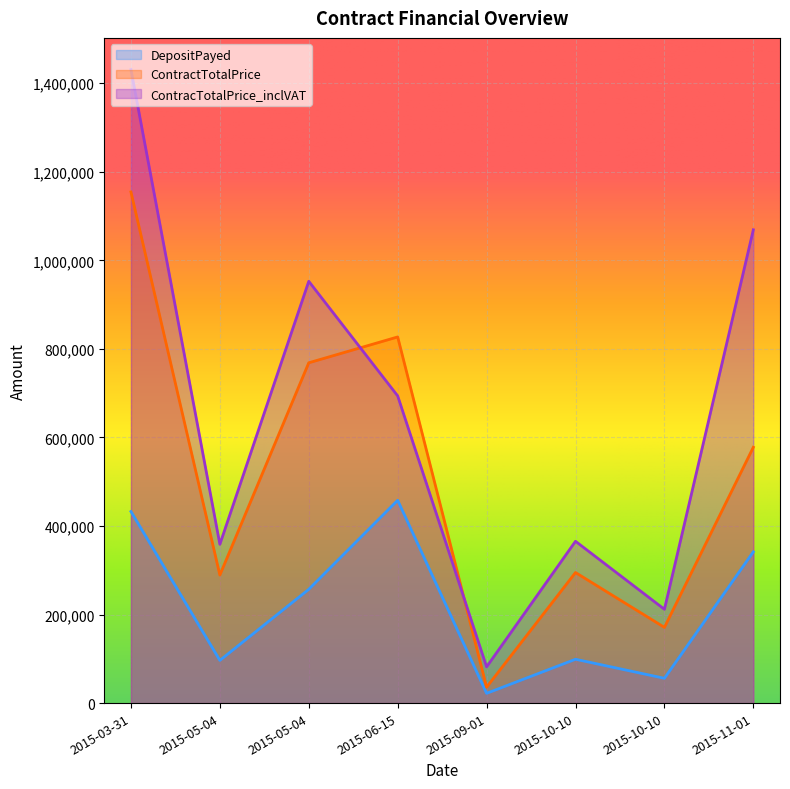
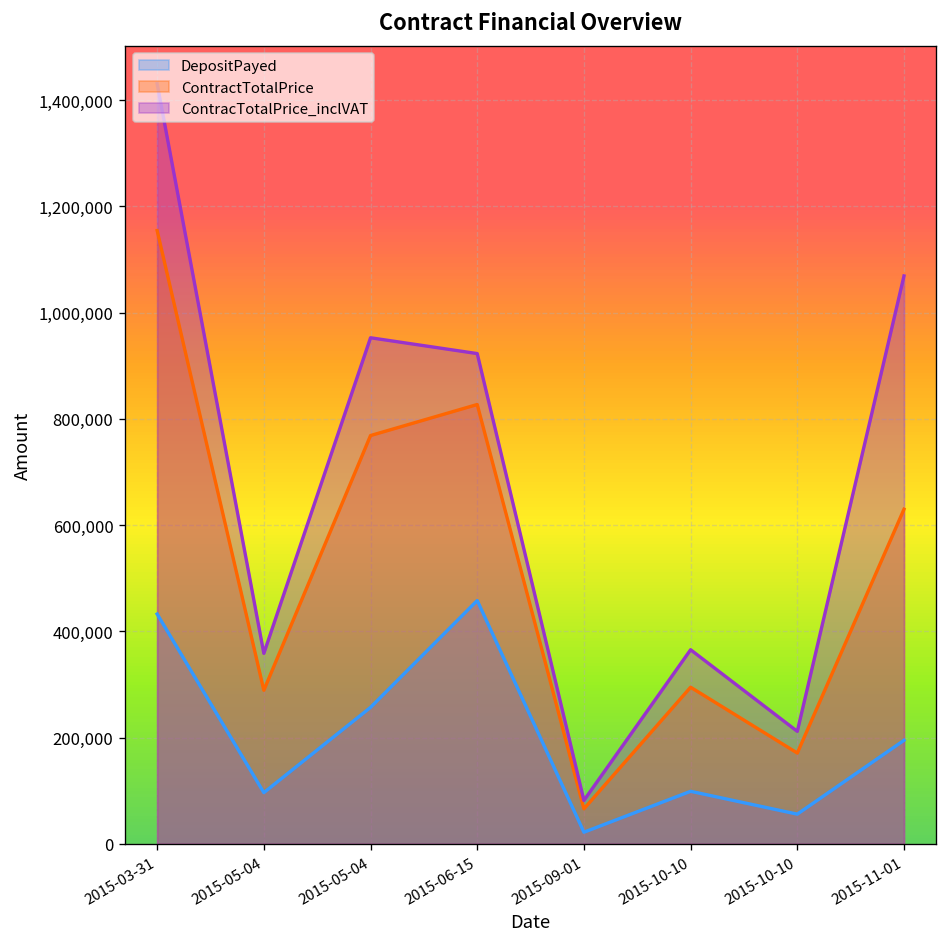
  {
    "DepositPayed": {
      "2015-03-31": "430,000",
      "2015-06-15": "460,000",
      "2015-09-01": "20,000",
-     "2015-11-01": "340,000"
+     "2015-11-01": "200,000"
    },
    "ContractTotalPrice": {
      "2015-03-31": "1,150,000",
      "2015-06-15": "830,000",
-     "2015-09-01": "40,000",
-     "2015-11-01": "580,000"
+     "2015-09-01": "70,000",
+     "2015-11-01": "630,000"
    },
    "ContracTotalPrice_inclVAT": {
-     "2015-06-15": "690,000",
+     "2015-06-15": "920,000",
      "2015-09-01": "80,000",
      "2015-11-01": "1,070,000"
    }
  }
